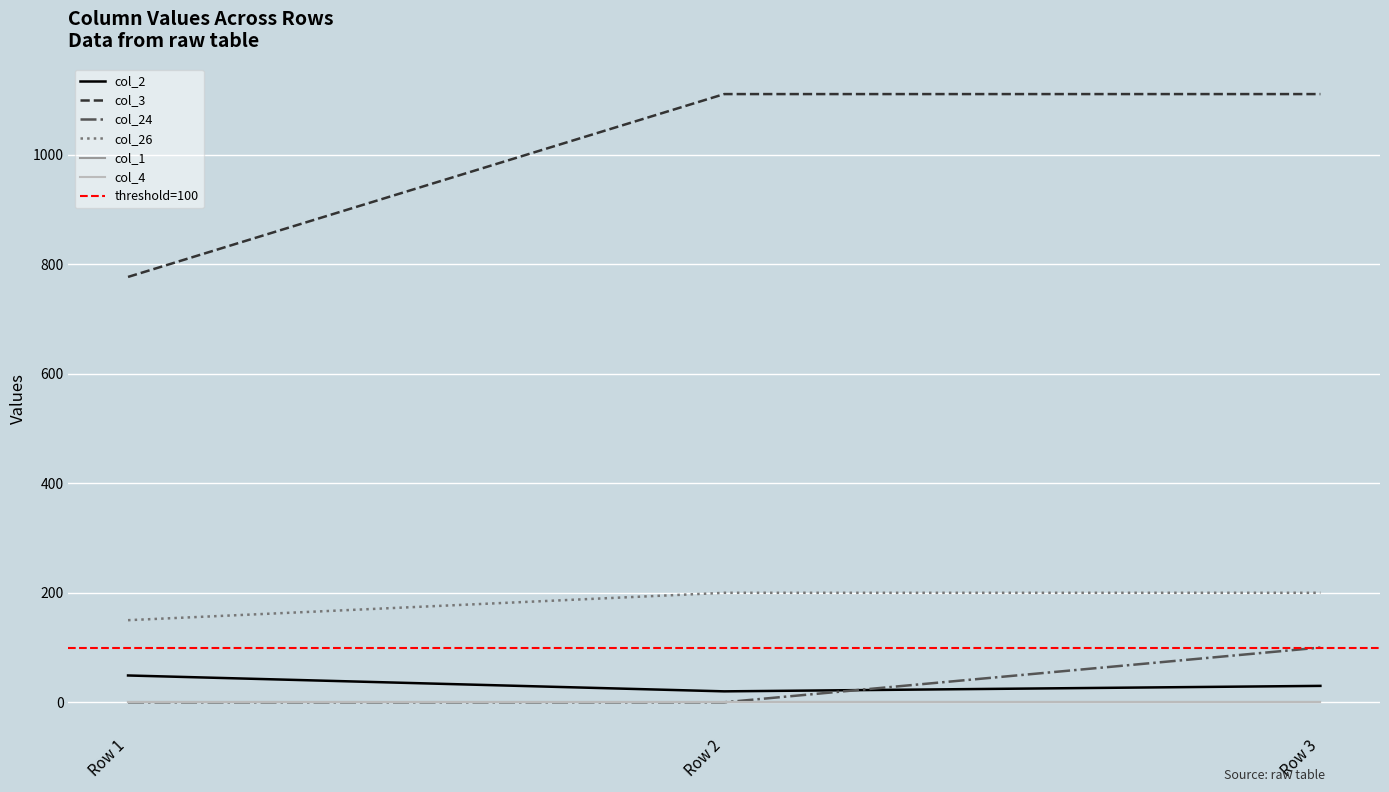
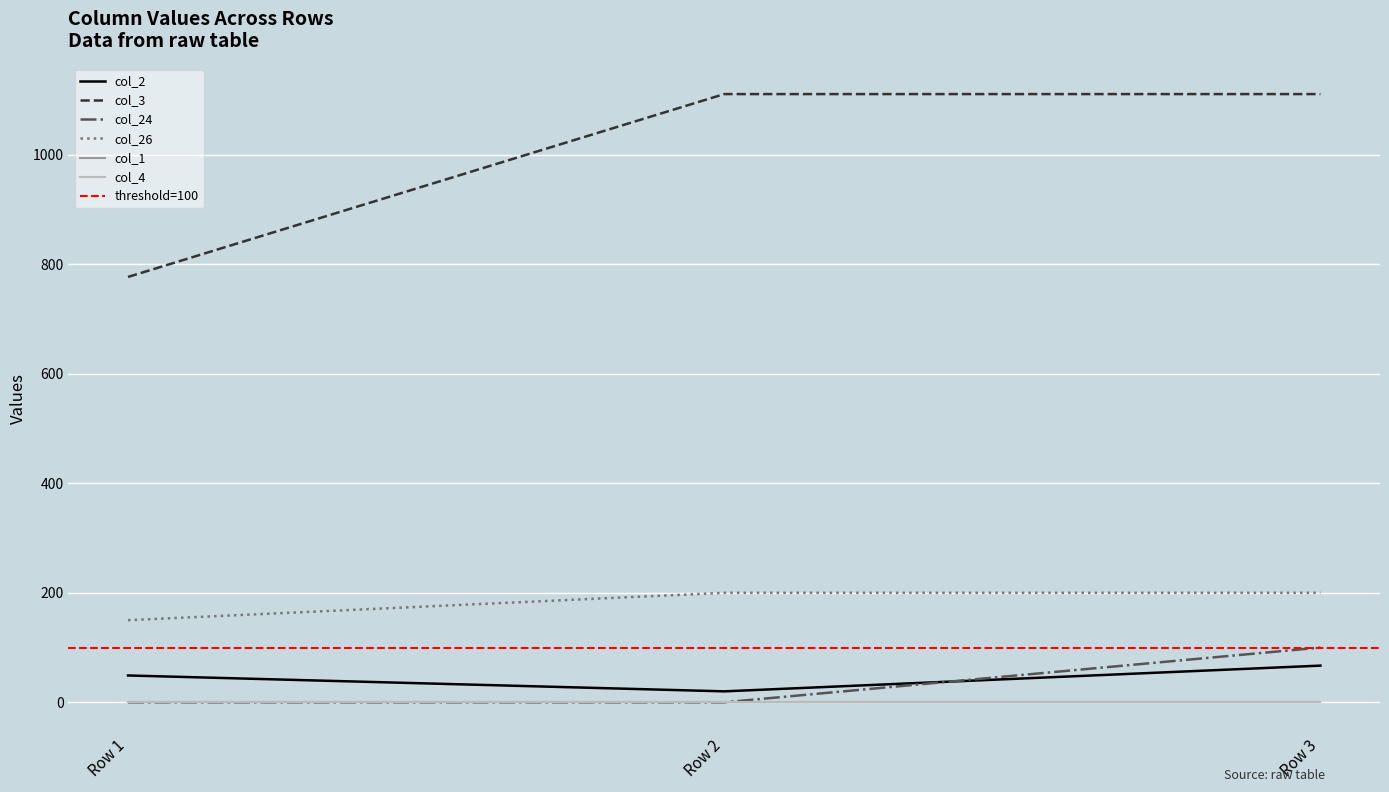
  {
    "col_2": {
      "Row 1": 50,
      "Row 2": 20,
-     "Row 3": 30
+     "Row 3": 70
    },
    "col_4": {
      "Row 3": 0
    }
  }
